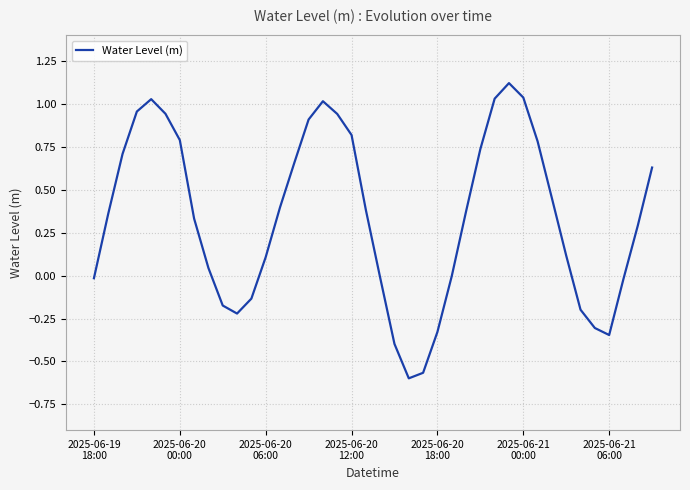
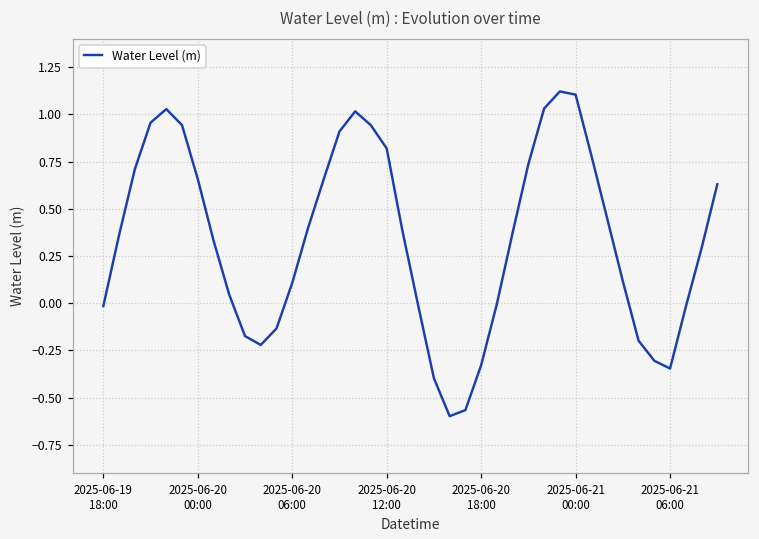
  {
    "2025-06-19 18:00": -0.01,
-   "2025-06-20 00:00": 0.79,
+   "2025-06-20 00:00": 0.66,
    "2025-06-20 06:00": 0.11,
    "2025-06-20 12:00": 0.82,
    "2025-06-20 18:00": -0.33,
-   "2025-06-21 00:00": 1.04,
+   "2025-06-21 00:00": 1.11,
    "2025-06-21 06:00": -0.35
  }
